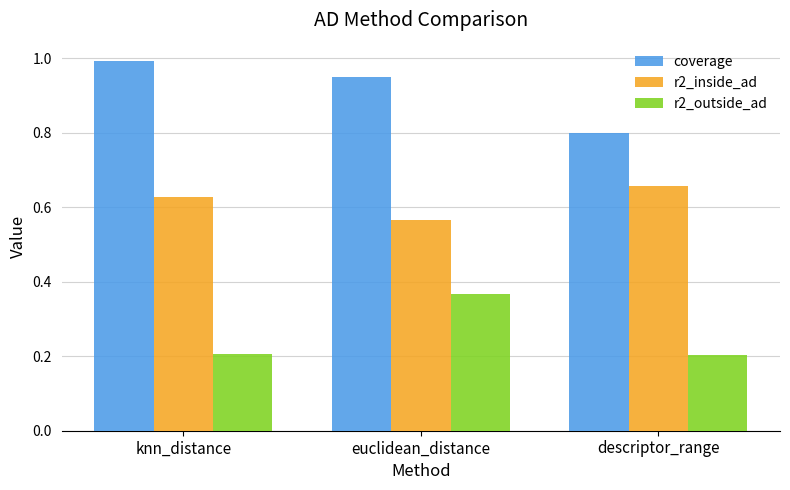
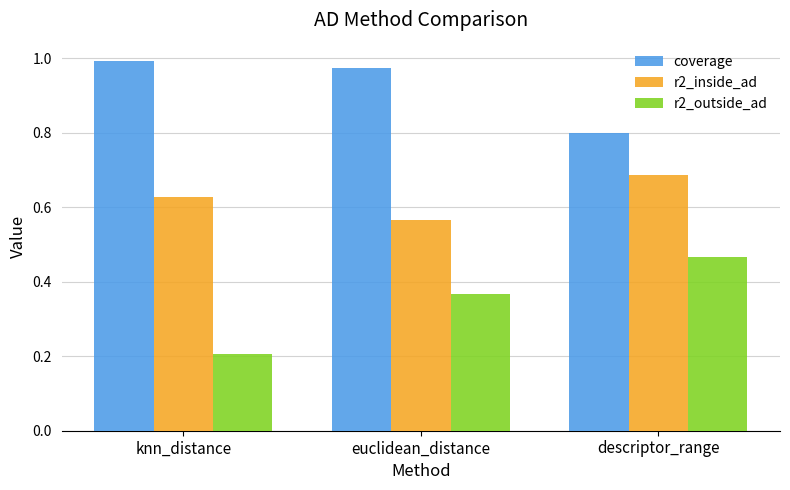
  {
    "coverage": {
      "knn_distance": 0.99,
-     "euclidean_distance": 0.95,
+     "euclidean_distance": 0.97,
      "descriptor_range": 0.80
    },
    "r2_inside_ad": {
      "knn_distance": 0.63,
      "euclidean_distance": 0.57,
-     "descriptor_range": 0.66
+     "descriptor_range": 0.69
    },
    "r2_outside_ad": {
      "knn_distance": 0.21,
      "euclidean_distance": 0.37,
-     "descriptor_range": 0.20
+     "descriptor_range": 0.47
    }
  }
